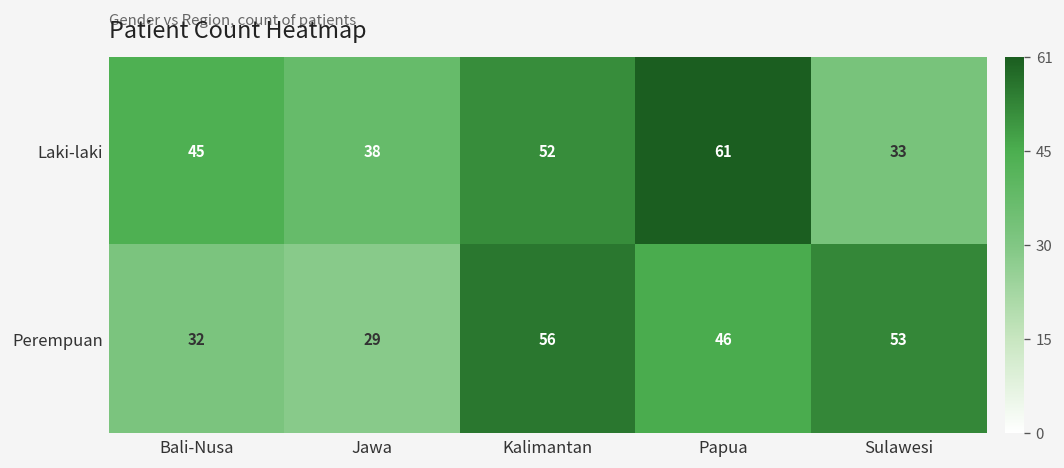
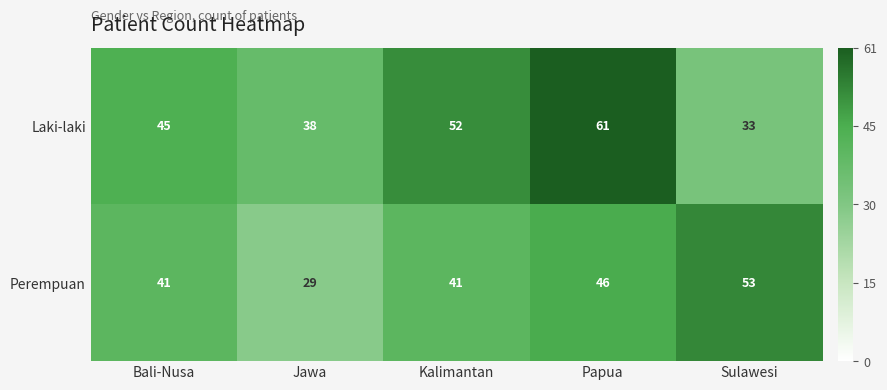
  {
    "Laki-laki": {
      "Bali-Nusa": 45,
      "Jawa": 38,
      "Kalimantan": 52,
      "Papua": 61,
      "Sulawesi": 33
    },
    "Perempuan": {
-     "Bali-Nusa": 32,
+     "Bali-Nusa": 41,
      "Jawa": 29,
-     "Kalimantan": 56,
+     "Kalimantan": 41,
      "Papua": 46,
      "Sulawesi": 53
    }
  }
